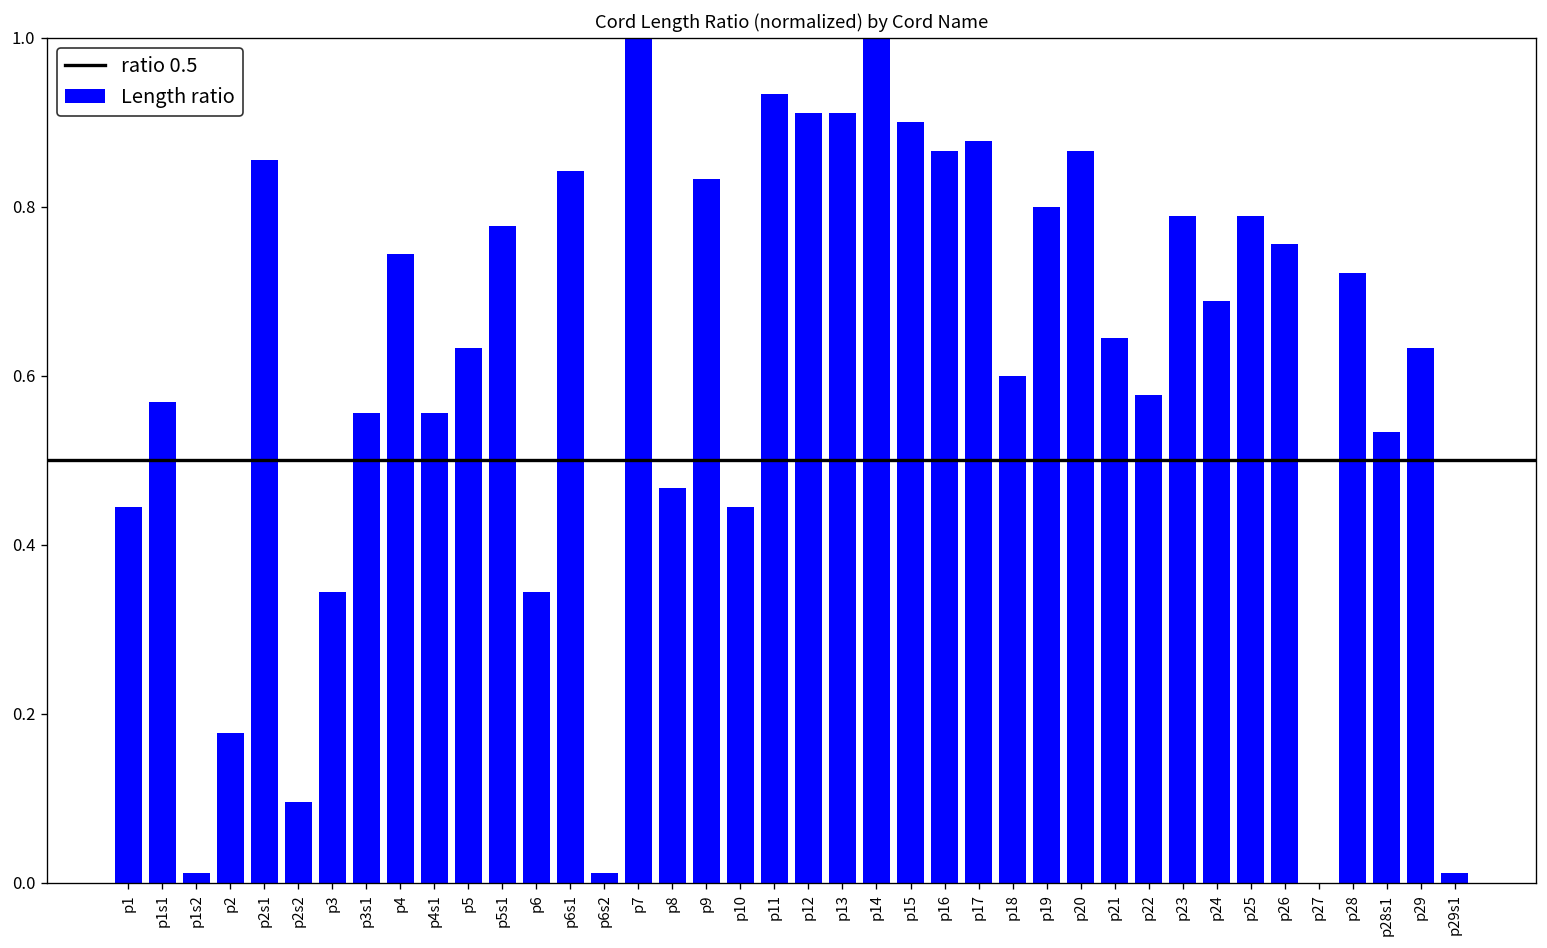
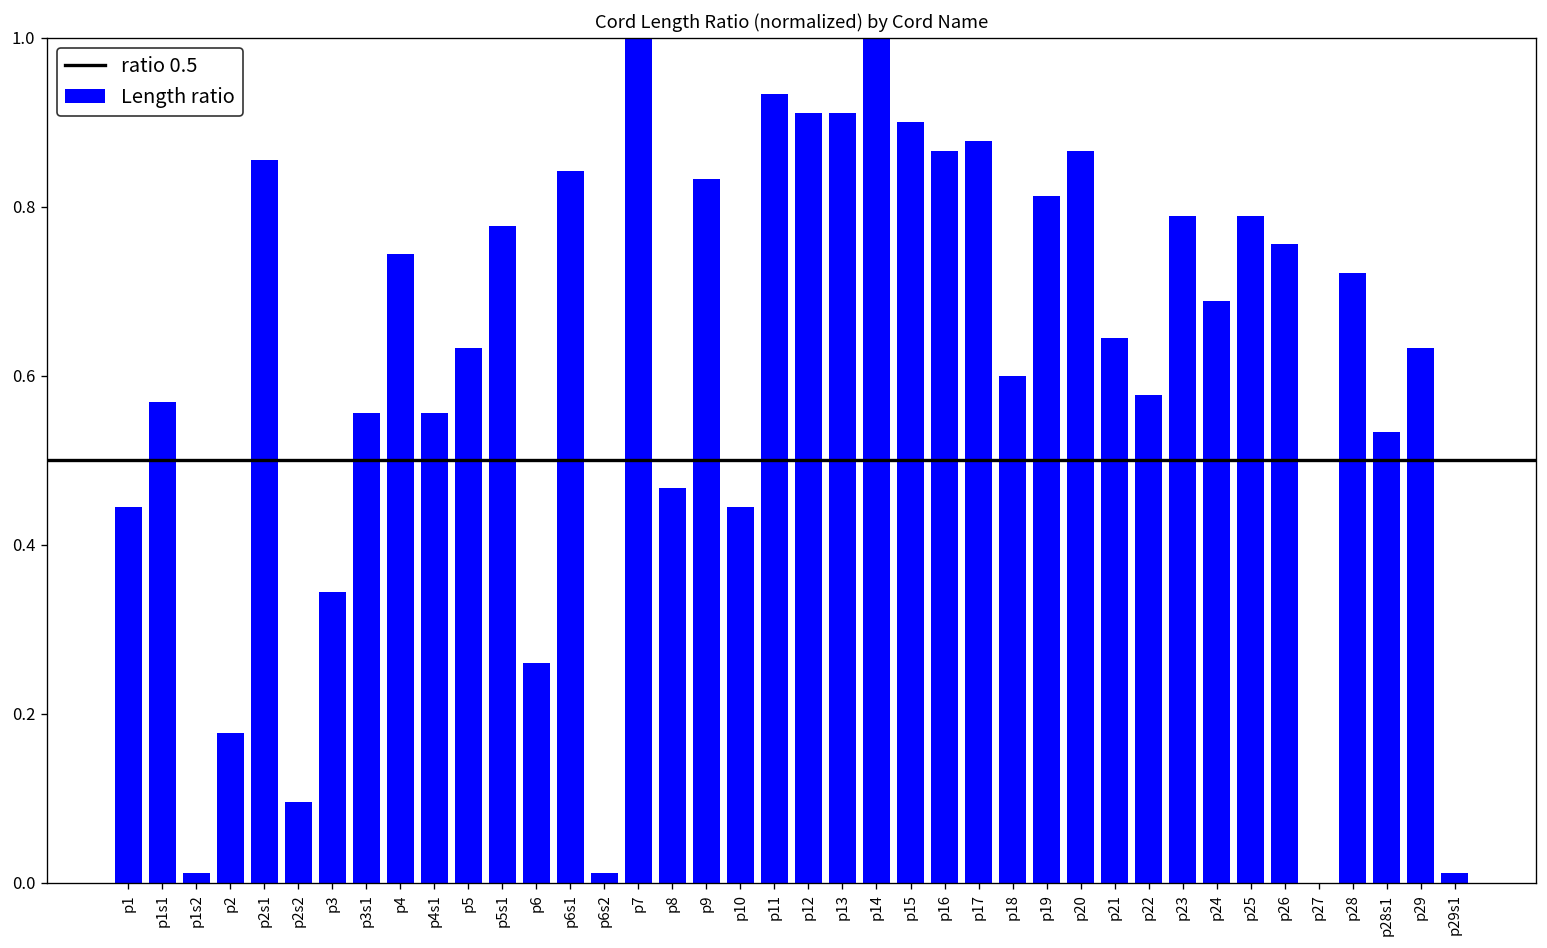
  {
    "p1": 0.44,
    "p1s1": 0.57,
    "p1s2": 0.01,
    "p2": 0.18,
    "p2s1": 0.86,
    "p2s2": 0.10,
    "p3": 0.34,
    "p3s1": 0.56,
    "p4": 0.74,
    "p4s1": 0.56,
    "p5": 0.63,
    "p5s1": 0.78,
-   "p6": 0.34,
+   "p6": 0.26,
    "p6s1": 0.84,
    "p6s2": 0.01,
    "p7": 1.00,
    "p8": 0.47,
    "p9": 0.83,
    "p10": 0.44,
    "p11": 0.93,
    "p12": 0.91,
    "p13": 0.91,
    "p14": 1.00,
    "p15": 0.90,
    "p16": 0.87,
    "p17": 0.88,
    "p18": 0.60,
-   "p19": 0.80,
+   "p19": 0.81,
    "p20": 0.87,
    "p21": 0.64,
    "p22": 0.58,
    "p23": 0.79,
    "p24": 0.69,
    "p25": 0.79,
    "p26": 0.76,
    "p27": 0.00,
    "p28": 0.72,
    "p28s1": 0.53,
    "p29": 0.63,
    "p29s1": 0.01
  }
